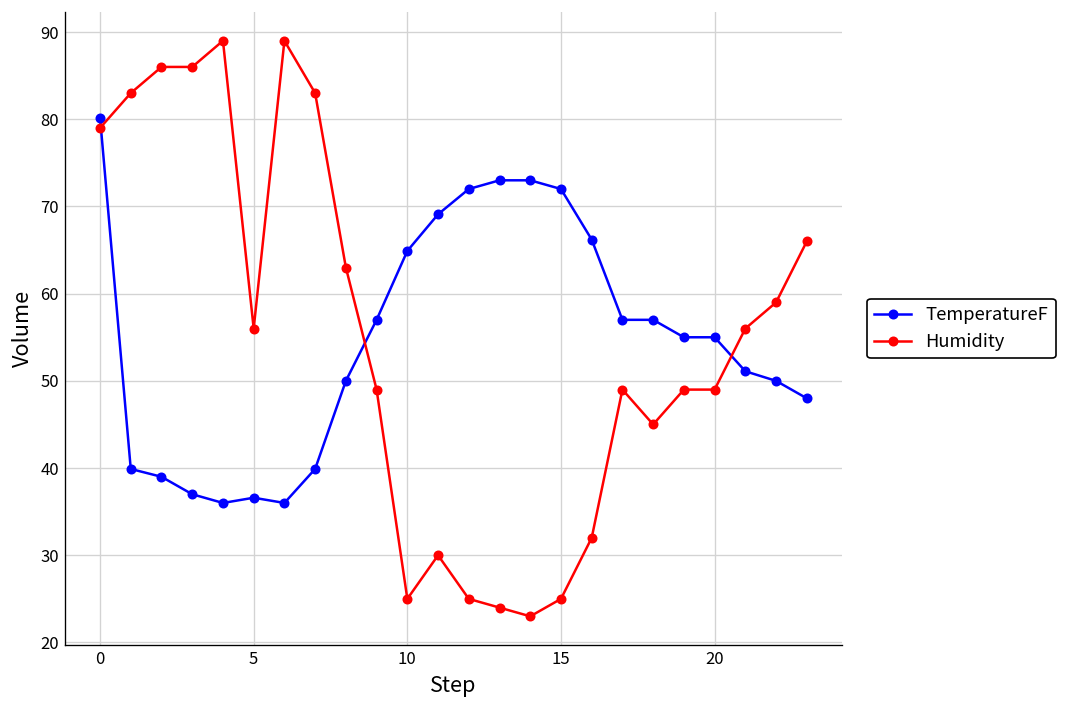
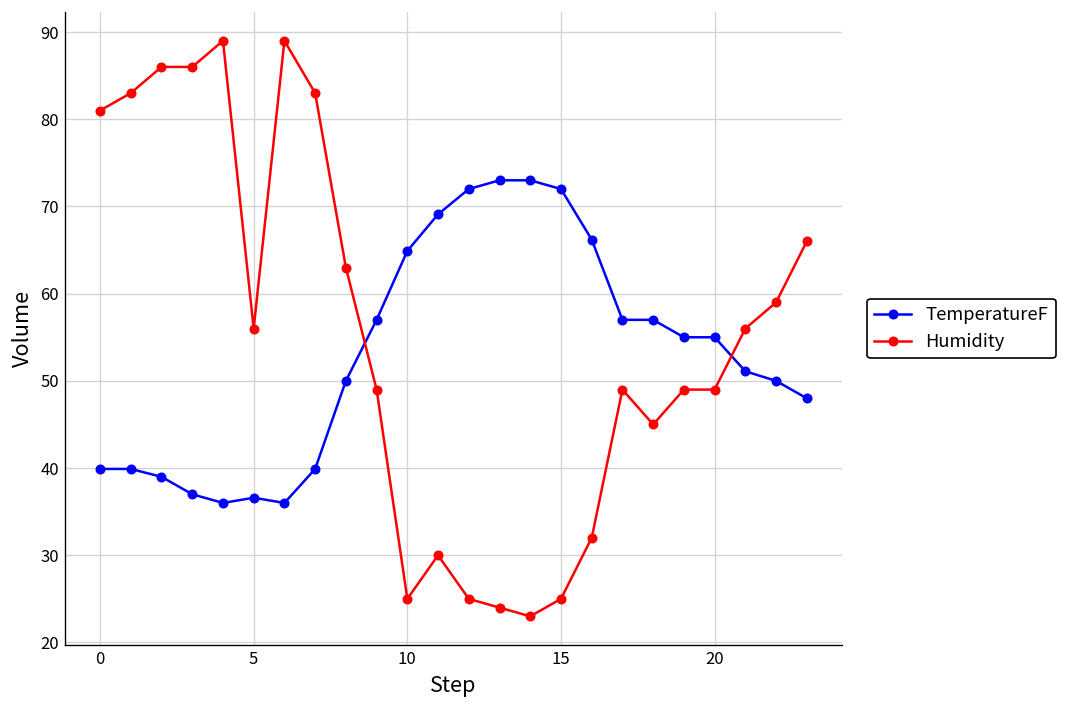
  {
    "TemperatureF": {
-     "0": 80,
+     "0": 40,
      "5": 37,
      "10": 65,
      "15": 72,
      "20": 55
    },
    "Humidity": {
-     "0": 79,
+     "0": 81,
      "5": 56,
      "10": 25,
      "15": 25,
      "20": 49
    }
  }
